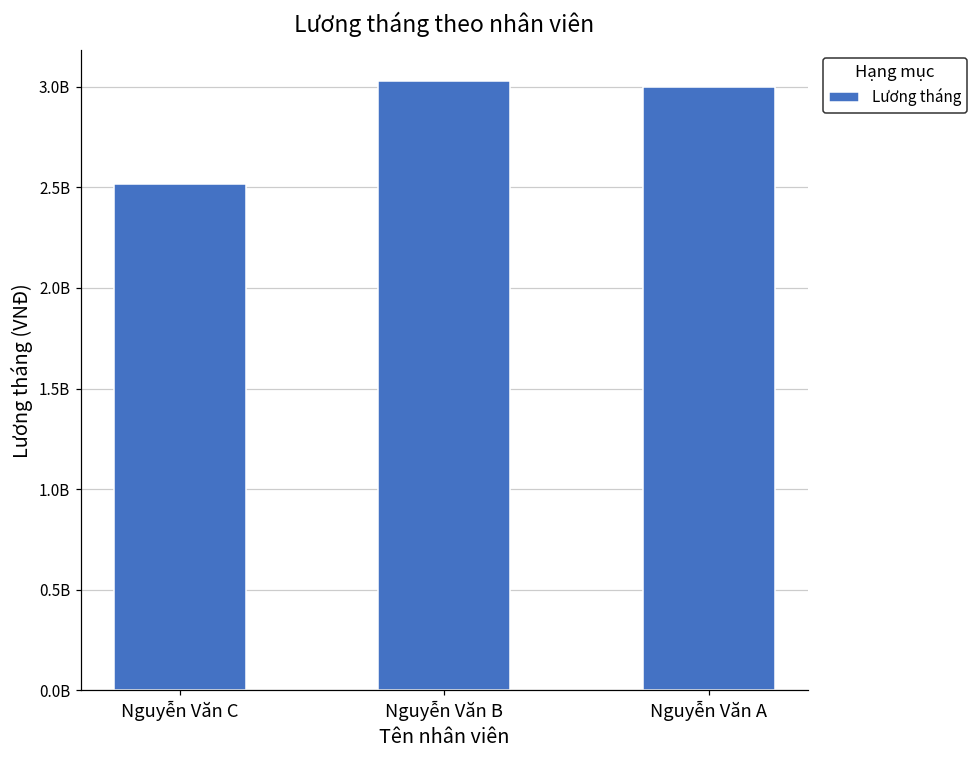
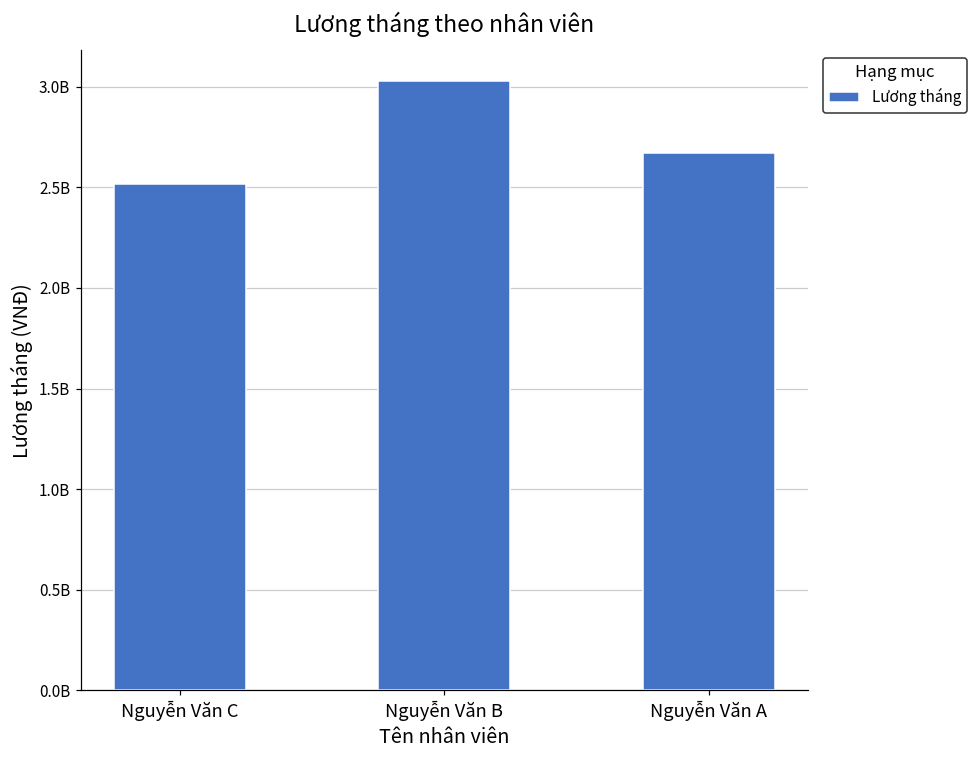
  {
    "Nguyễn Văn C": 2510000000,
    "Nguyễn Văn B": 3030000000,
-   "Nguyễn Văn A": 3000000000
+   "Nguyễn Văn A": 2670000000
  }
